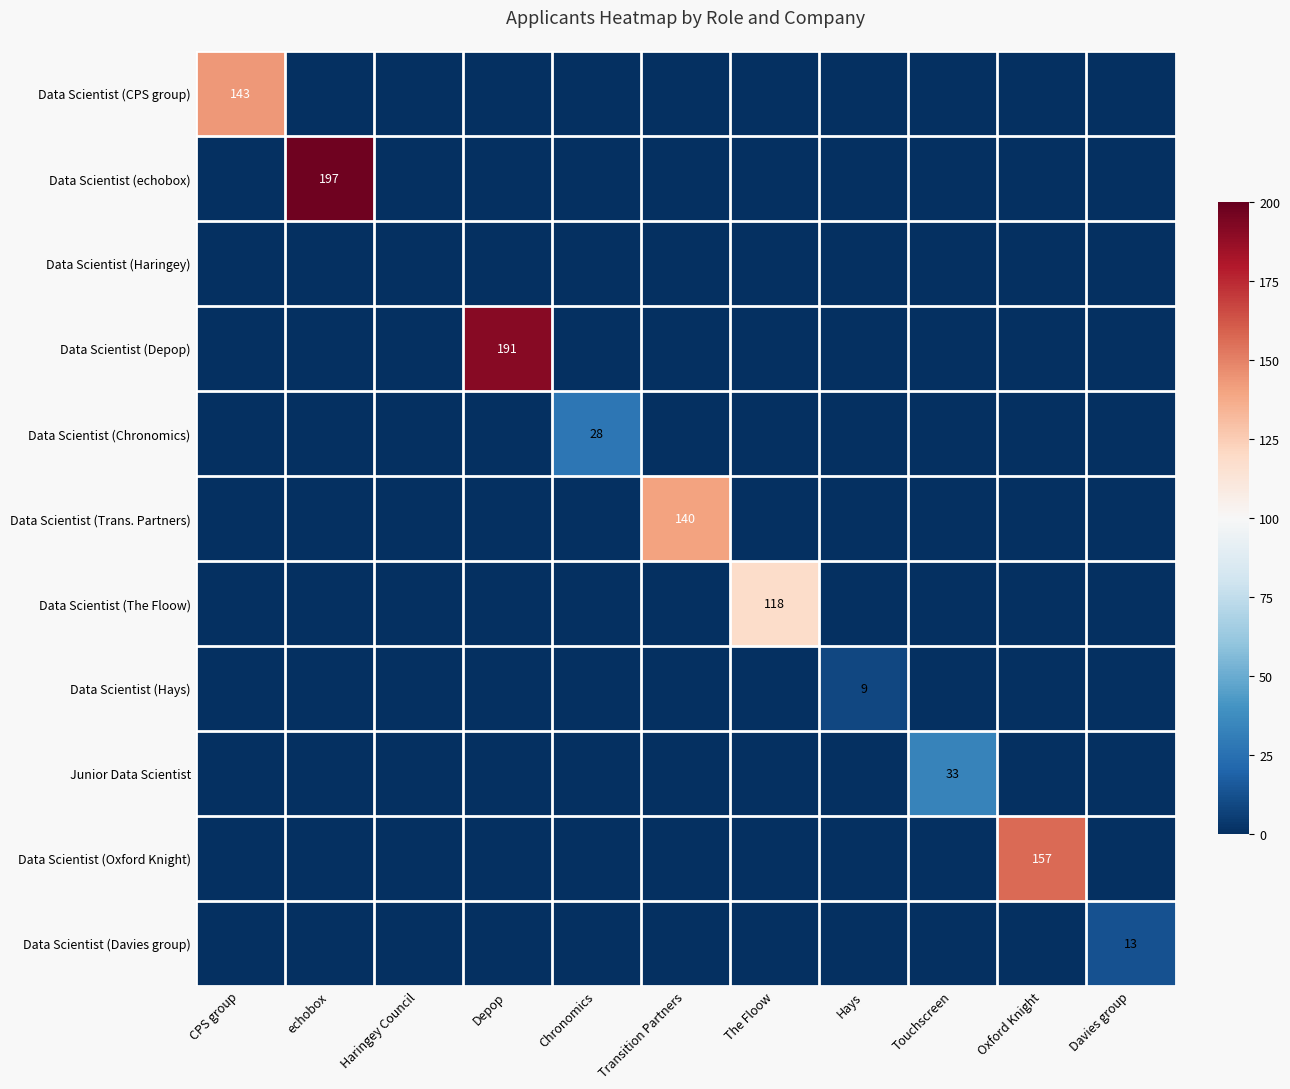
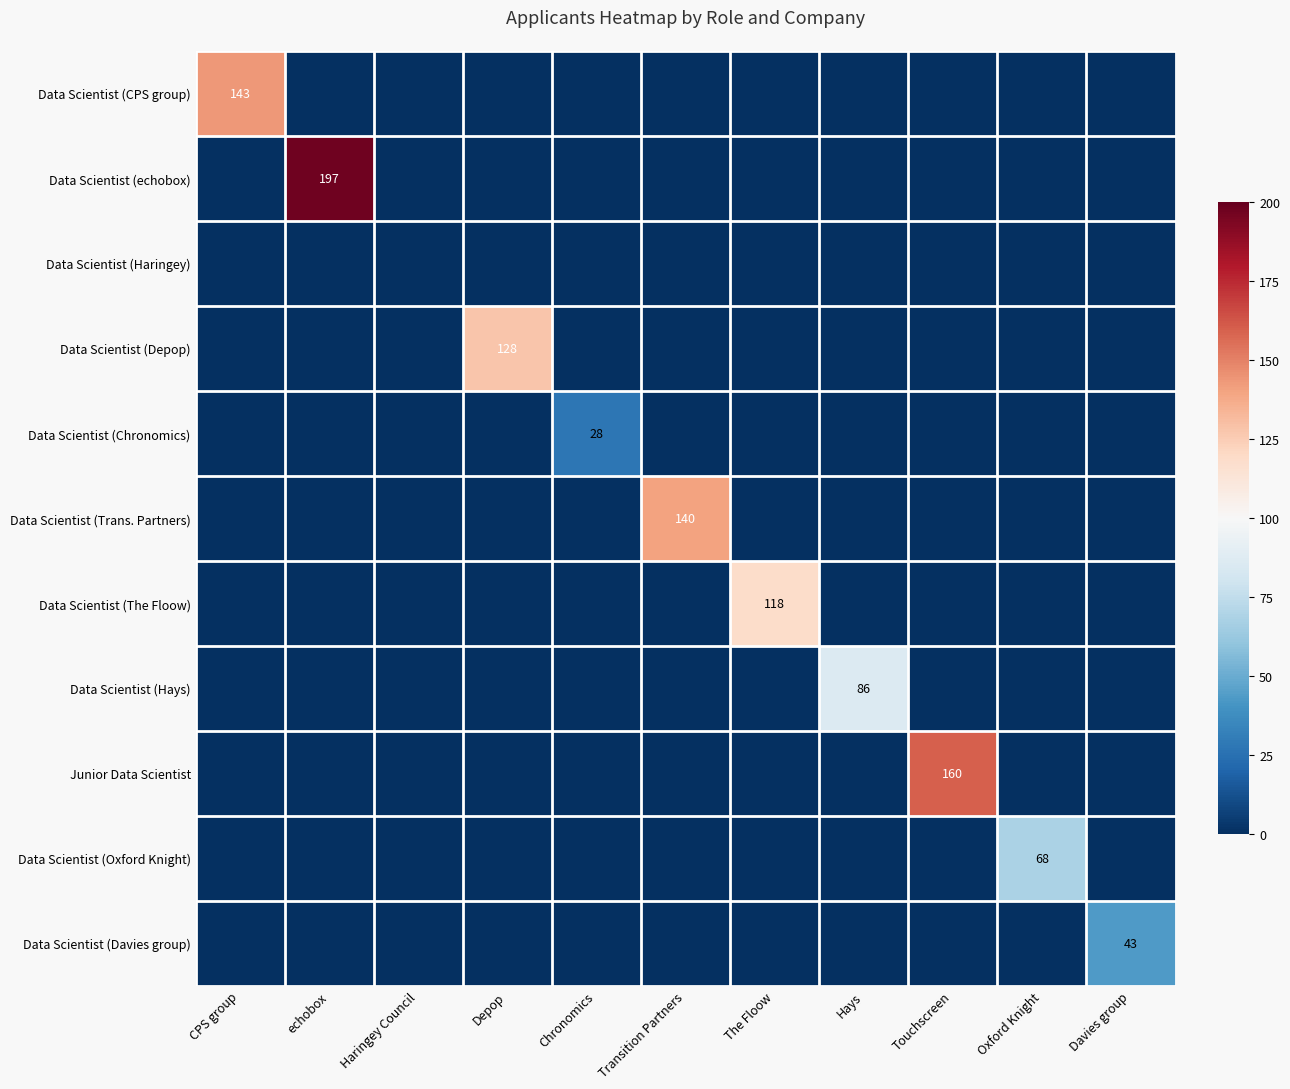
  {
    "Data Scientist (CPS group)": {
      "CPS group": 143
    },
    "Data Scientist (echobox)": {
      "echobox": 197
    },
    "Data Scientist (Depop)": {
-     "Depop": 191
+     "Depop": 128
    },
    "Data Scientist (Chronomics)": {
      "Chronomics": 28
    },
    "Data Scientist (Trans. Partners)": {
      "Transition Partners": 140
    },
    "Data Scientist (The Floow)": {
      "The Floow": 118
    },
    "Data Scientist (Hays)": {
-     "Hays": 9
+     "Hays": 86
    },
    "Junior Data Scientist": {
-     "Touchscreen": 33
+     "Touchscreen": 160
    },
    "Data Scientist (Oxford Knight)": {
-     "Oxford Knight": 157
+     "Oxford Knight": 68
    },
    "Data Scientist (Davies group)": {
-     "Davies group": 13
+     "Davies group": 43
    }
  }
